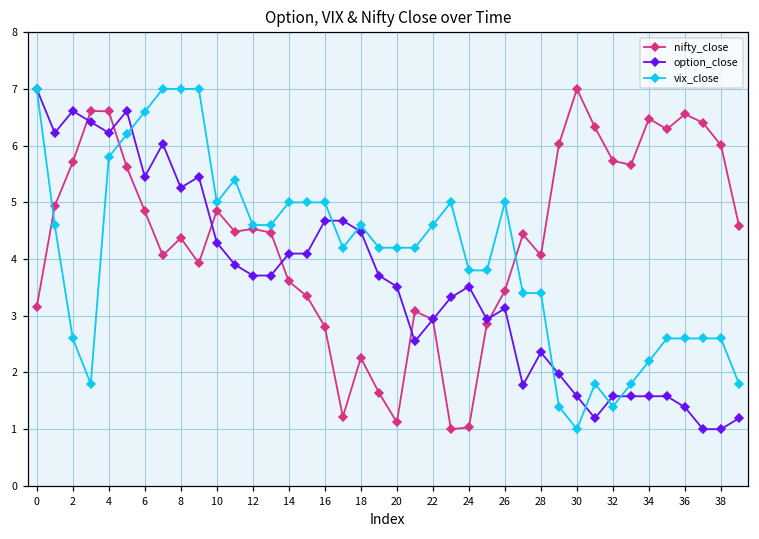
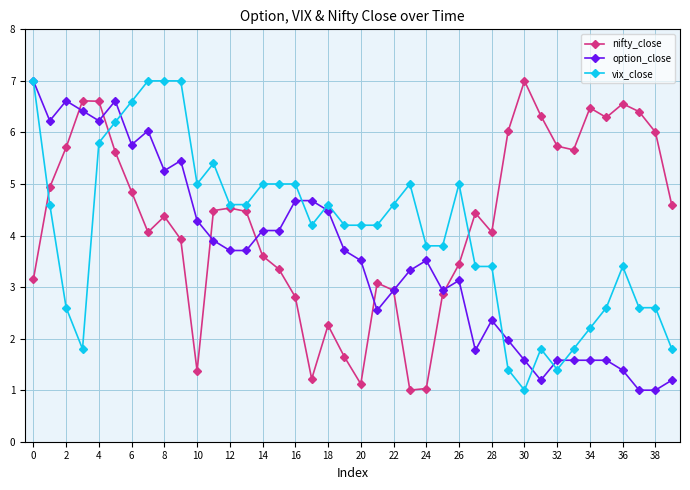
  {
    "nifty_close": {
      "0": 3.2,
      "2": 5.7,
      "4": 6.6,
      "6": 4.8,
      "8": 4.4,
-     "10": 4.9,
+     "10": 1.4,
      "12": 4.5,
      "14": 3.6,
      "16": 2.8,
      "18": 2.3,
      "20": 1.1,
      "24": 1.0,
      "26": 3.4,
      "28": 4.1,
      "30": 7.0,
      "32": 5.7,
      "34": 6.5,
      "36": 6.6,
      "38": 6.0
    },
    "option_close": {
      "2": 6.6,
      "4": 6.2,
-     "6": 5.5,
+     "6": 5.8,
      "8": 5.3,
      "10": 4.3,
      "12": 3.7,
      "14": 4.1,
      "16": 4.7,
      "18": 4.5,
      "20": 3.5,
      "24": 3.5,
      "26": 3.1,
      "28": 2.4,
      "30": 1.6,
      "32": 1.6,
      "34": 1.6,
      "36": 1.4,
      "38": 1.0
    },
    "vix_close": {
      "2": 2.6,
      "4": 5.8,
      "6": 6.6,
      "8": 7.0,
      "10": 5.0,
      "12": 4.6,
      "14": 5.0,
      "16": 5.0,
      "18": 4.6,
      "20": 4.2,
      "22": 4.6,
      "24": 3.8,
      "26": 5.0,
      "28": 3.4,
      "30": 1.0,
      "32": 1.4,
      "34": 2.2,
-     "36": 2.6,
+     "36": 3.4,
      "38": 2.6
    }
  }
